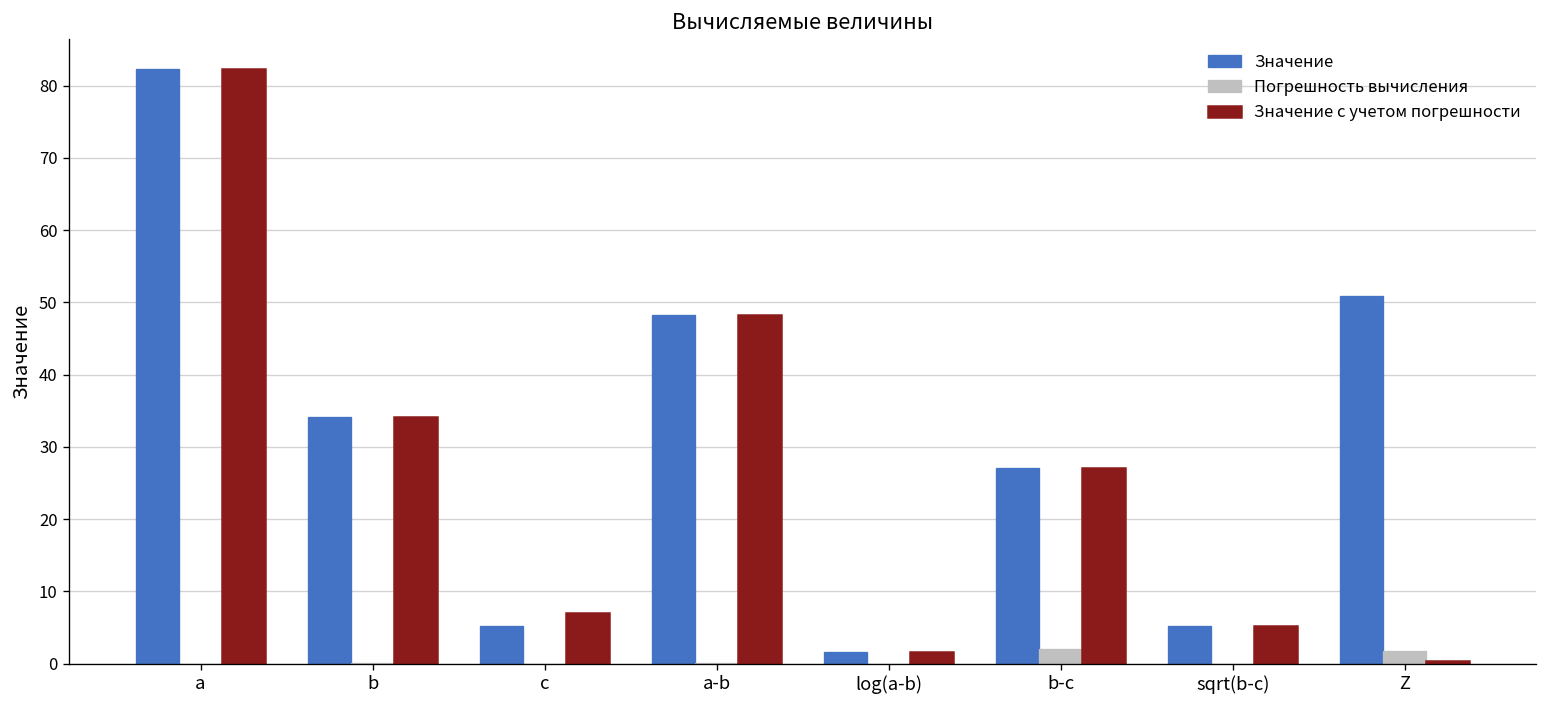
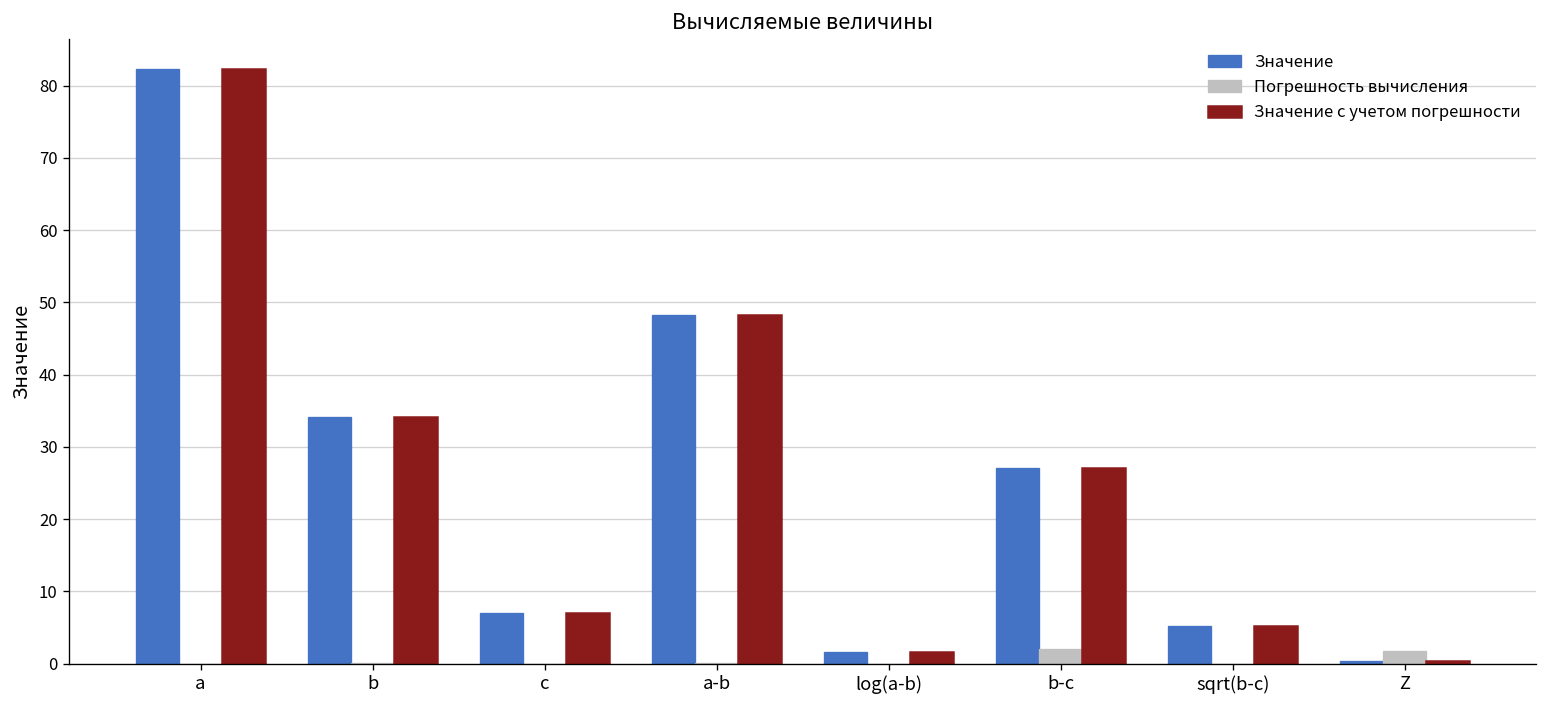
  {
    "Значение": {
      "a": 82,
      "b": 34,
-     "c": 5,
+     "c": 7,
      "a-b": 48,
      "log(a-b)": 2,
      "b-c": 27,
      "sqrt(b-c)": 5,
-     "Z": 51
+     "Z": 0
    },
    "Погрешность вычисления": {
      "b-c": 2,
      "Z": 2
    },
    "Значение с учетом погрешности": {
      "a": 82,
      "b": 34,
      "c": 7,
      "a-b": 48,
      "log(a-b)": 2,
      "b-c": 27,
      "sqrt(b-c)": 5
    }
  }
